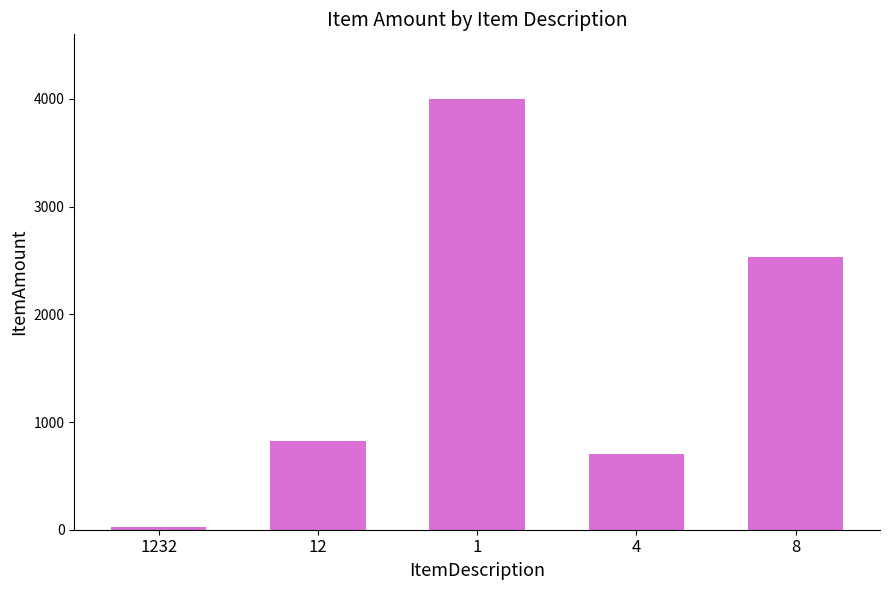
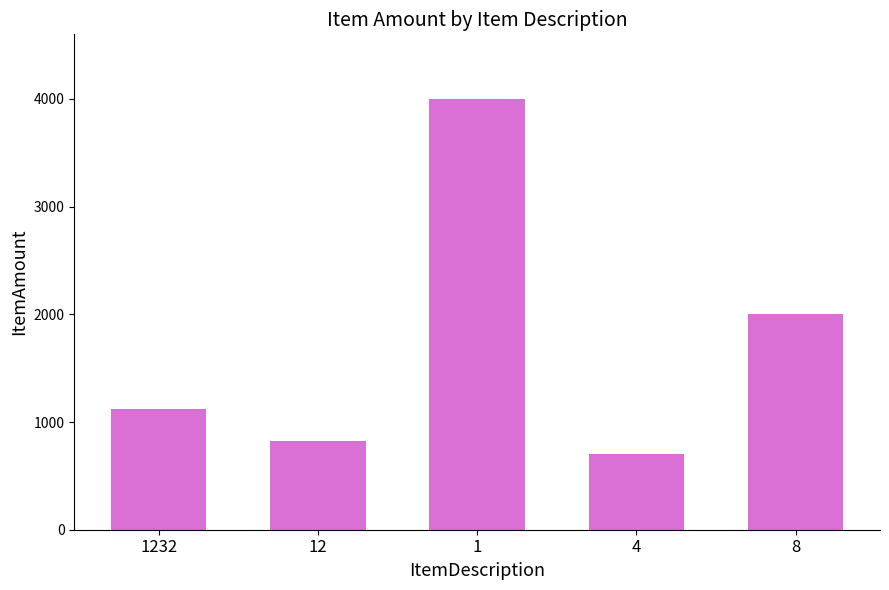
  {
-   "1232": 20,
+   "1232": 1120,
    "12": 820,
    "1": 4000,
    "4": 700,
-   "8": 2530
+   "8": 2000
  }
